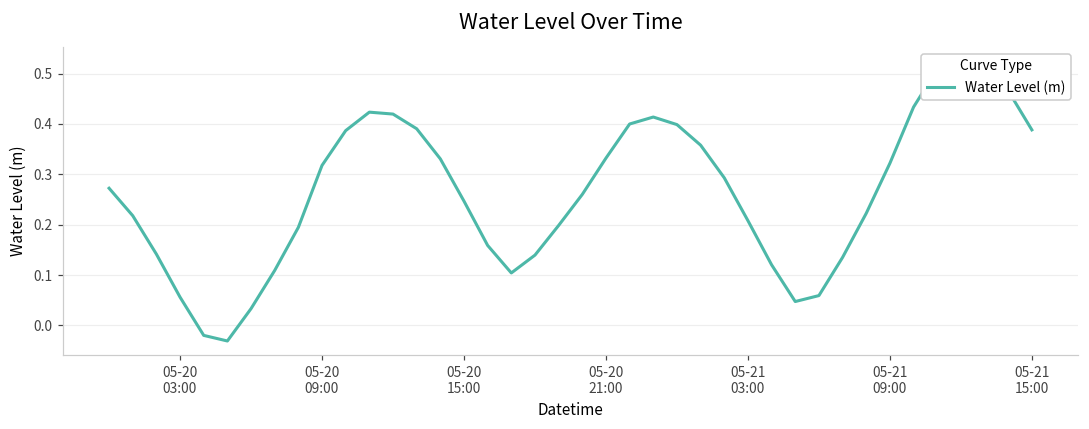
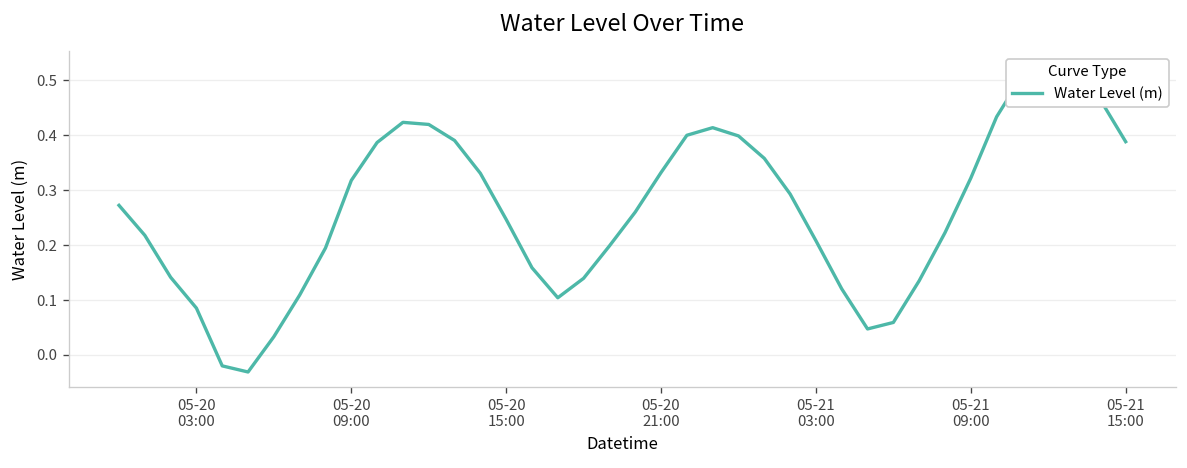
  {
-   "05-20 03:00": 0.06,
+   "05-20 03:00": 0.09,
    "05-20 09:00": 0.32,
    "05-20 15:00": 0.25,
    "05-20 21:00": 0.33,
    "05-21 03:00": 0.21,
    "05-21 09:00": 0.32,
    "05-21 15:00": 0.39
  }
